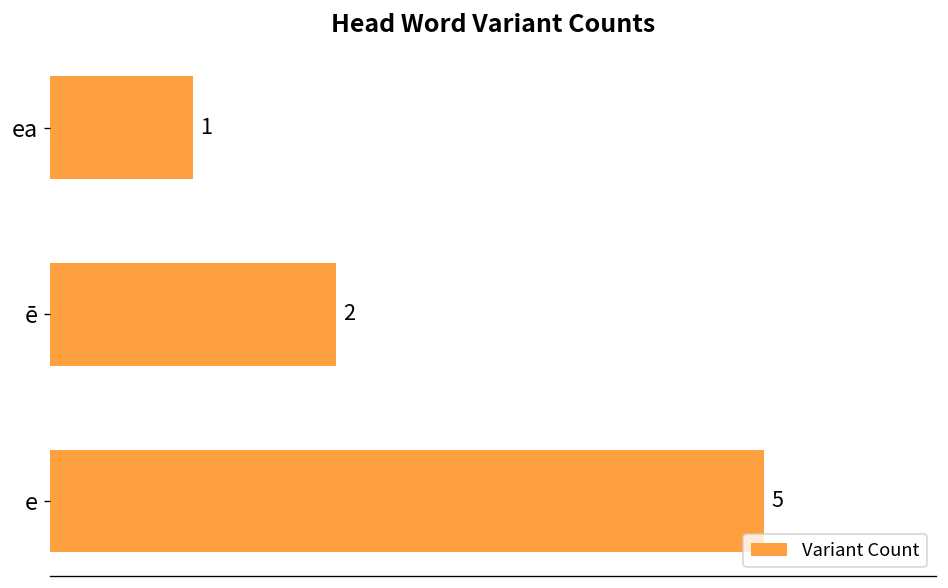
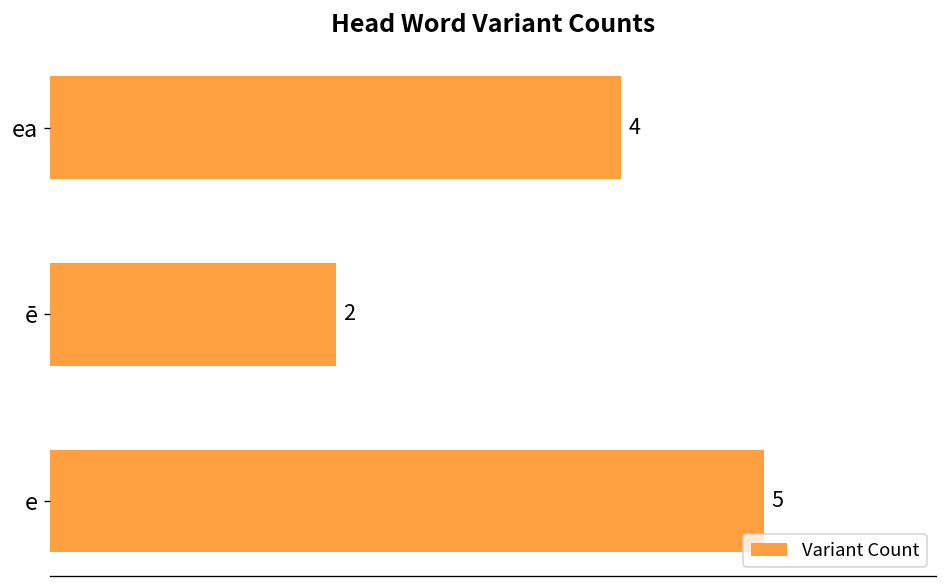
  {
-   "ea": 1,
+   "ea": 4,
    "ē": 2,
    "e": 5
  }
